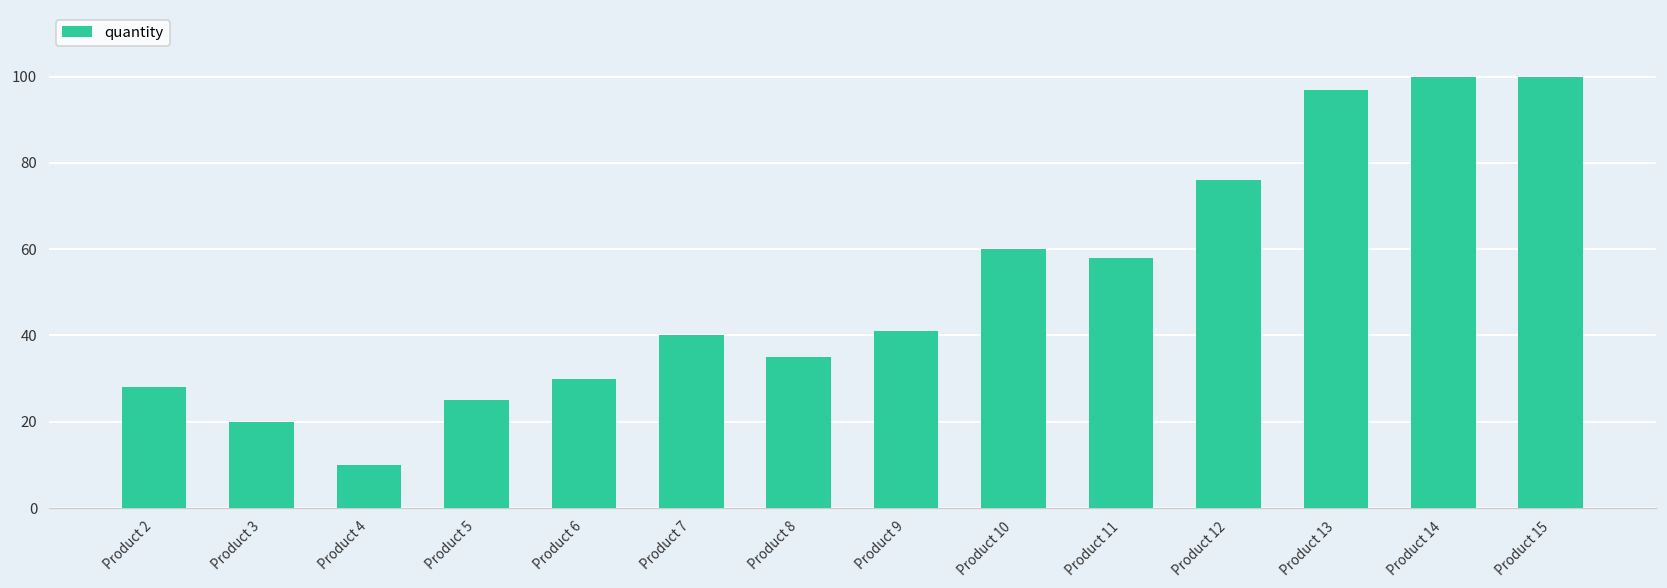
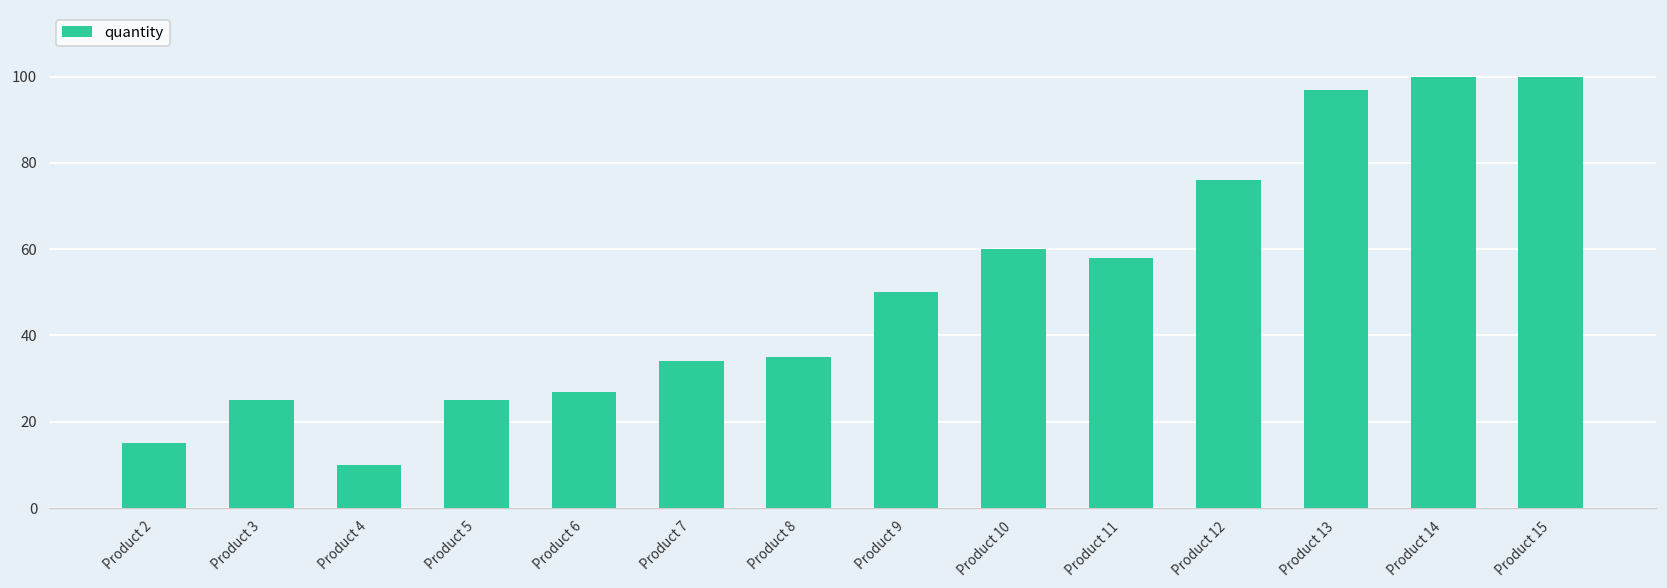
  {
-   "Product 2": 28,
-   "Product 3": 20,
+   "Product 2": 15,
+   "Product 3": 25,
    "Product 4": 10,
    "Product 5": 25,
-   "Product 6": 30,
-   "Product 7": 40,
+   "Product 6": 27,
+   "Product 7": 34,
    "Product 8": 35,
-   "Product 9": 41,
+   "Product 9": 50,
    "Product 10": 60,
    "Product 11": 58,
    "Product 12": 76,
    "Product 13": 97,
    "Product 14": 100,
    "Product 15": 100
  }
